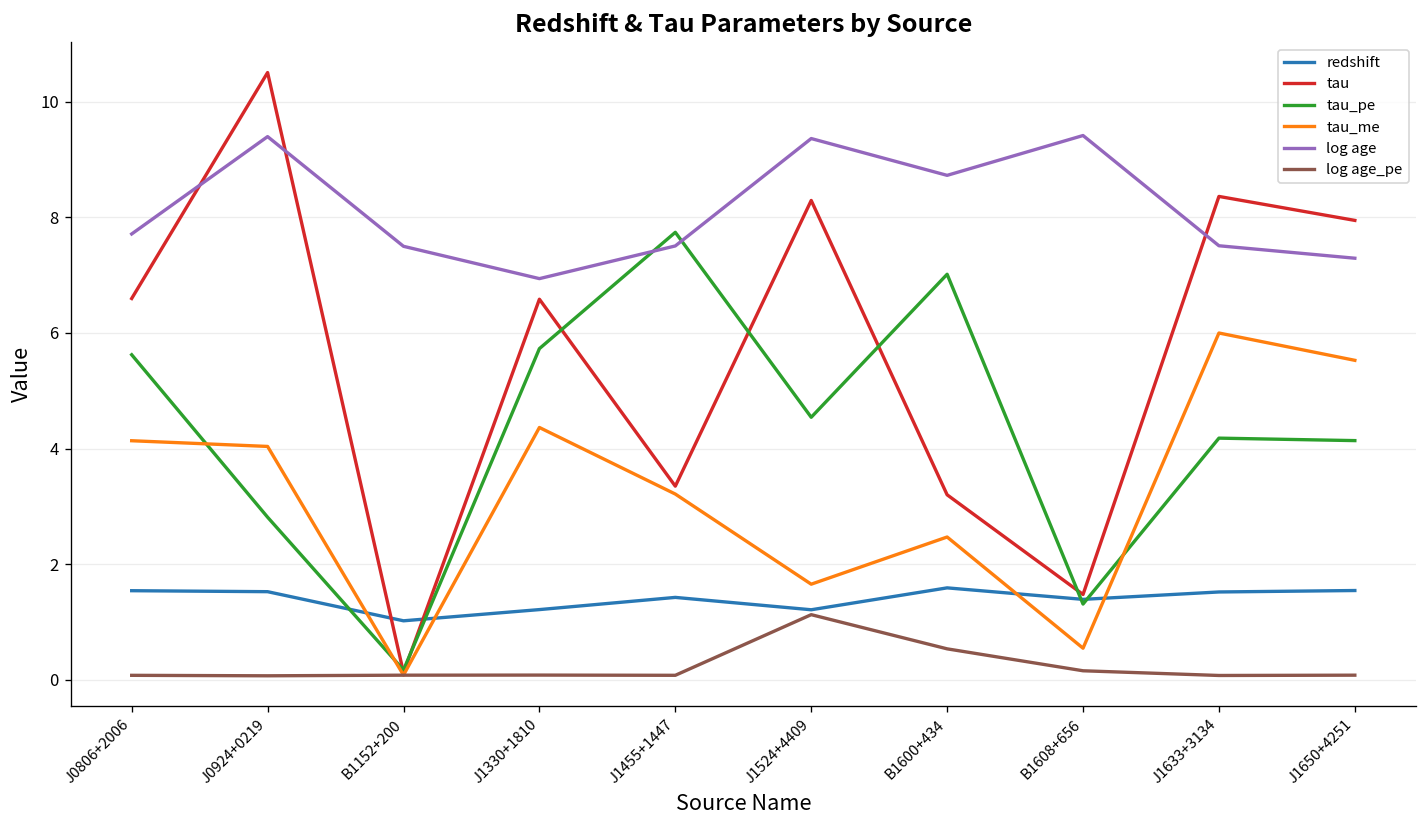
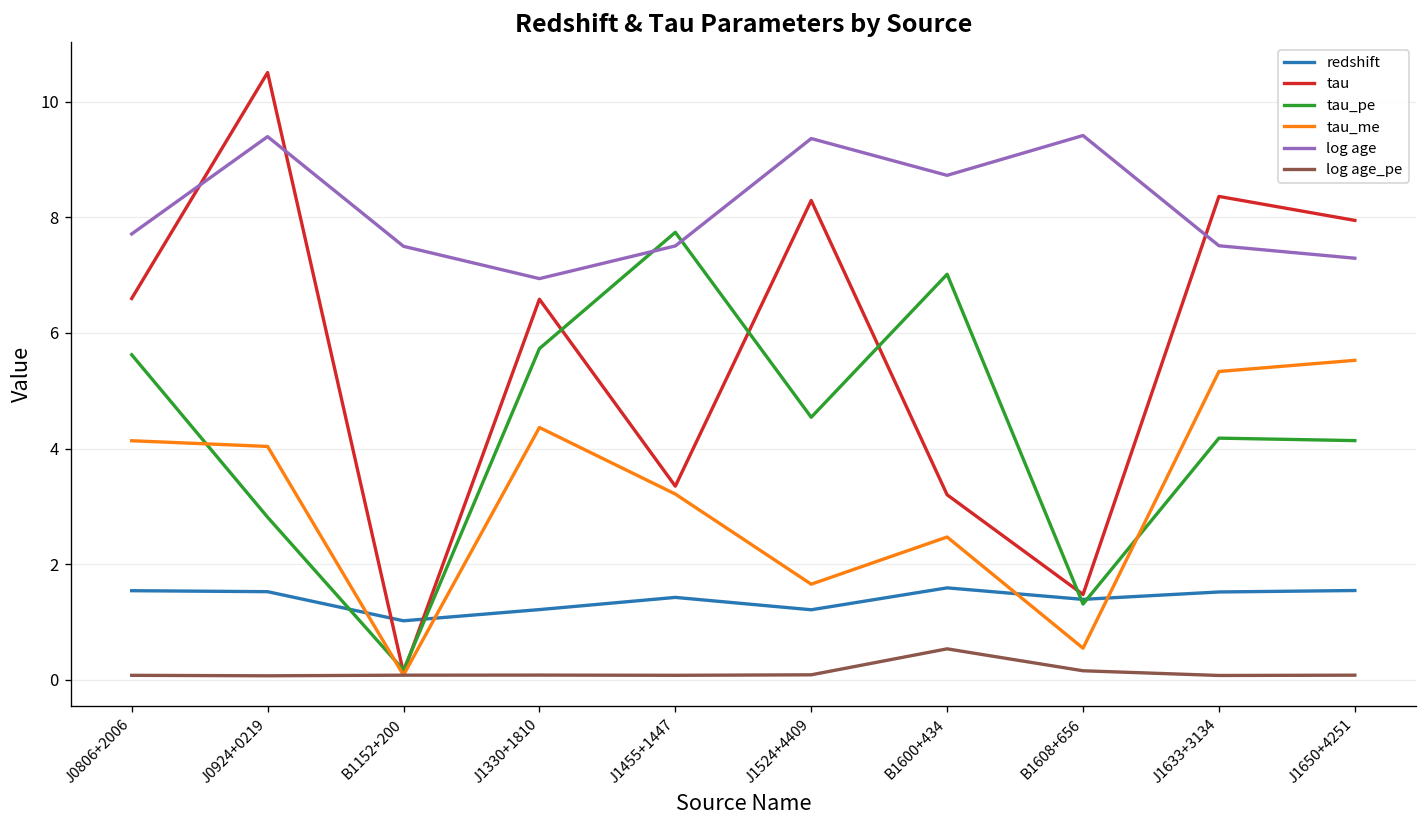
  {
    "redshift": {
      "J0806+2006": 1.5,
      "J0924+0219": 1.5,
      "B1152+200": 1.0,
      "J1330+1810": 1.2,
      "J1455+1447": 1.4,
      "J1524+4409": 1.2,
      "B1600+434": 1.6,
      "B1608+656": 1.4,
      "J1633+3134": 1.5,
      "J1650+4251": 1.5
    },
    "tau": {
      "J0806+2006": 6.6,
      "J0924+0219": 10.5,
      "J1330+1810": 6.6,
      "J1455+1447": 3.3,
      "J1524+4409": 8.3,
      "B1600+434": 3.2,
      "B1608+656": 1.5,
      "J1633+3134": 8.4,
      "J1650+4251": 7.9
    },
    "tau_pe": {
      "J0806+2006": 5.6,
      "J0924+0219": 2.8,
      "J1330+1810": 5.7,
      "J1455+1447": 7.7,
      "J1524+4409": 4.5,
      "B1600+434": 7.0,
      "B1608+656": 1.3,
      "J1633+3134": 4.2,
      "J1650+4251": 4.1
    },
    "tau_me": {
      "J0806+2006": 4.1,
      "J0924+0219": 4.0,
      "J1330+1810": 4.4,
      "J1455+1447": 3.2,
      "J1524+4409": 1.7,
      "B1600+434": 2.5,
      "B1608+656": 0.5,
-     "J1633+3134": 6.0,
+     "J1633+3134": 5.3,
      "J1650+4251": 5.5
    },
    "log age": {
      "J0806+2006": 7.7,
      "J0924+0219": 9.4,
      "B1152+200": 7.5,
      "J1330+1810": 6.9,
      "J1455+1447": 7.5,
      "J1524+4409": 9.4,
      "B1600+434": 8.7,
      "B1608+656": 9.4,
      "J1633+3134": 7.5,
      "J1650+4251": 7.3
    },
    "log age_pe": {
      "J0806+2006": 0.1,
      "J0924+0219": 0.1,
      "J1330+1810": 0.1,
      "J1455+1447": 0.1,
-     "J1524+4409": 1.1,
+     "J1524+4409": 0.1,
      "B1600+434": 0.5,
      "B1608+656": 0.2,
      "J1633+3134": 0.1,
      "J1650+4251": 0.1
    }
  }
